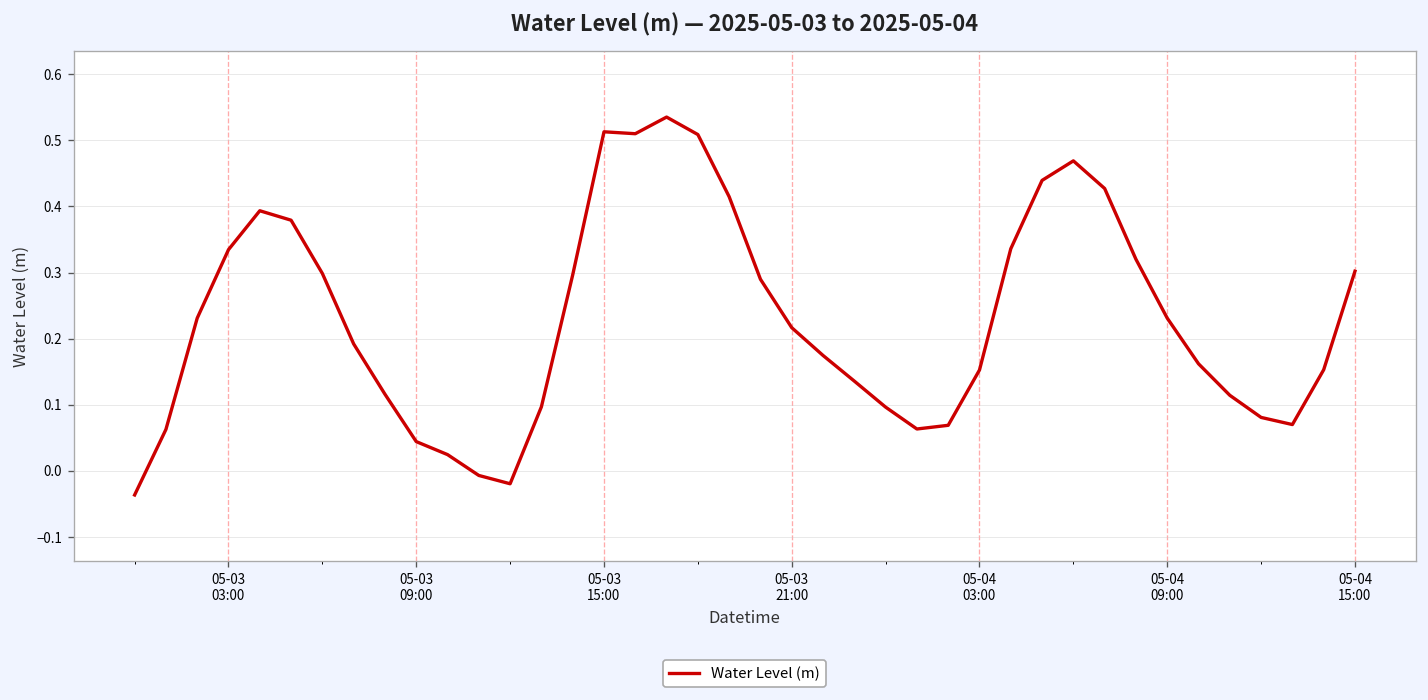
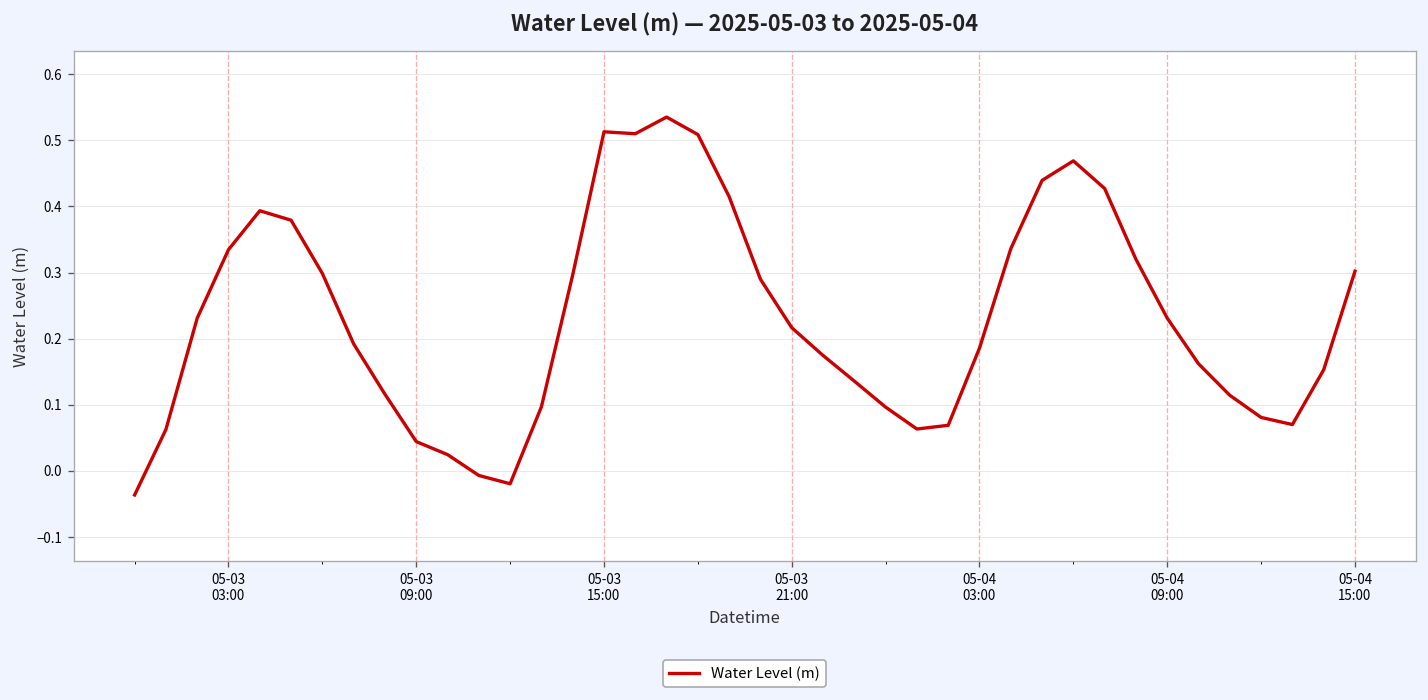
  {
    "05-03 03:00": 0.33,
    "05-03 09:00": 0.04,
    "05-03 15:00": 0.51,
    "05-03 21:00": 0.22,
-   "05-04 03:00": 0.15,
+   "05-04 03:00": 0.19,
    "05-04 09:00": 0.23,
    "05-04 15:00": 0.30
  }
